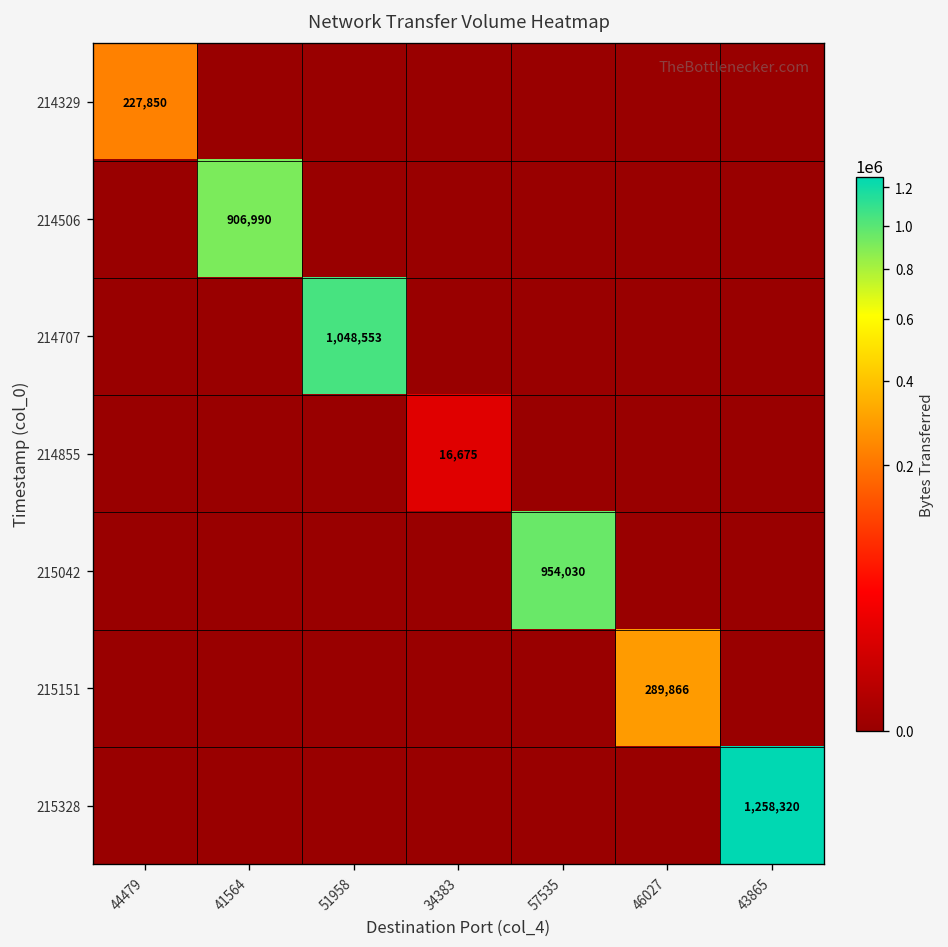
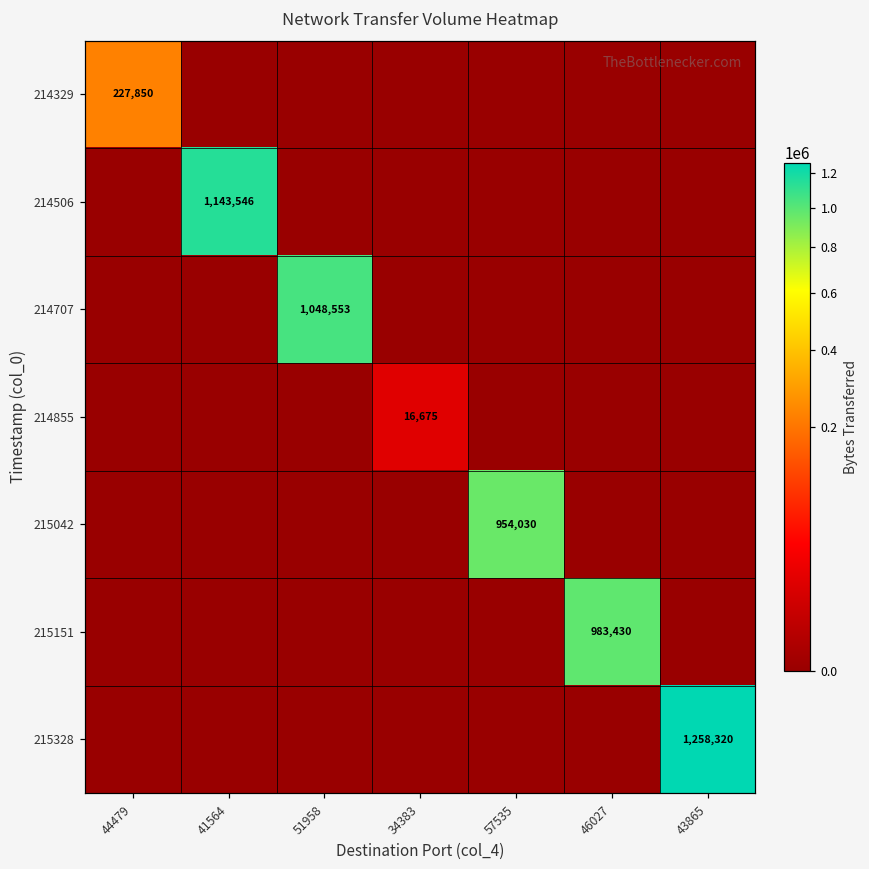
  {
    "214329": {
      "44479": "227,850"
    },
    "214506": {
-     "41564": "906,990"
+     "41564": "1,143,546"
    },
    "214707": {
      "51958": "1,048,553"
    },
    "214855": {
      "34383": "16,675"
    },
    "215042": {
      "57535": "954,030"
    },
    "215151": {
-     "46027": "289,866"
+     "46027": "983,430"
    },
    "215328": {
      "43865": "1,258,320"
    }
  }
